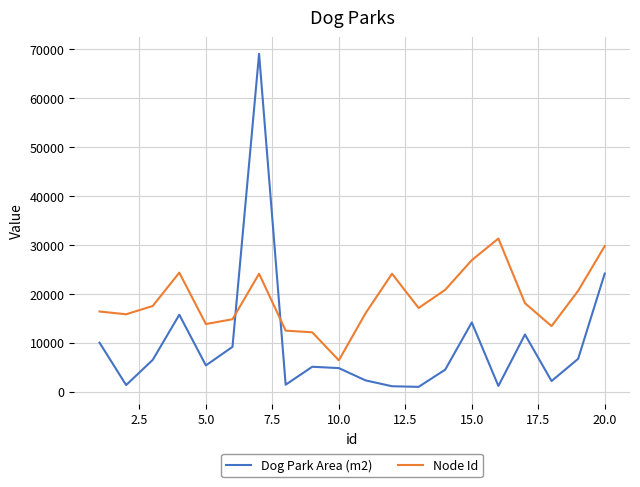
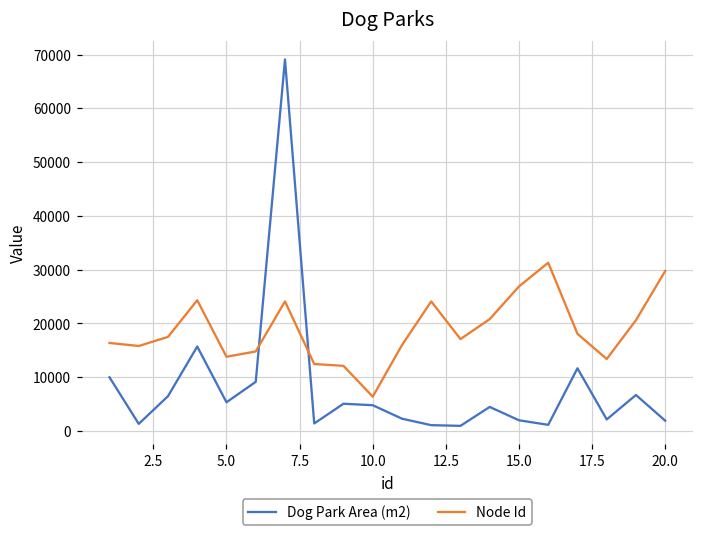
  {
    "Dog Park Area (m2)": {
      "5.0": 5000,
      "10.0": 5000,
-     "15.0": 14000,
-     "20.0": 24000
+     "15.0": 2000,
+     "20.0": 2000
    },
    "Node Id": {
      "5.0": 14000,
      "10.0": 6000,
      "15.0": 27000,
      "20.0": 30000
    }
  }
